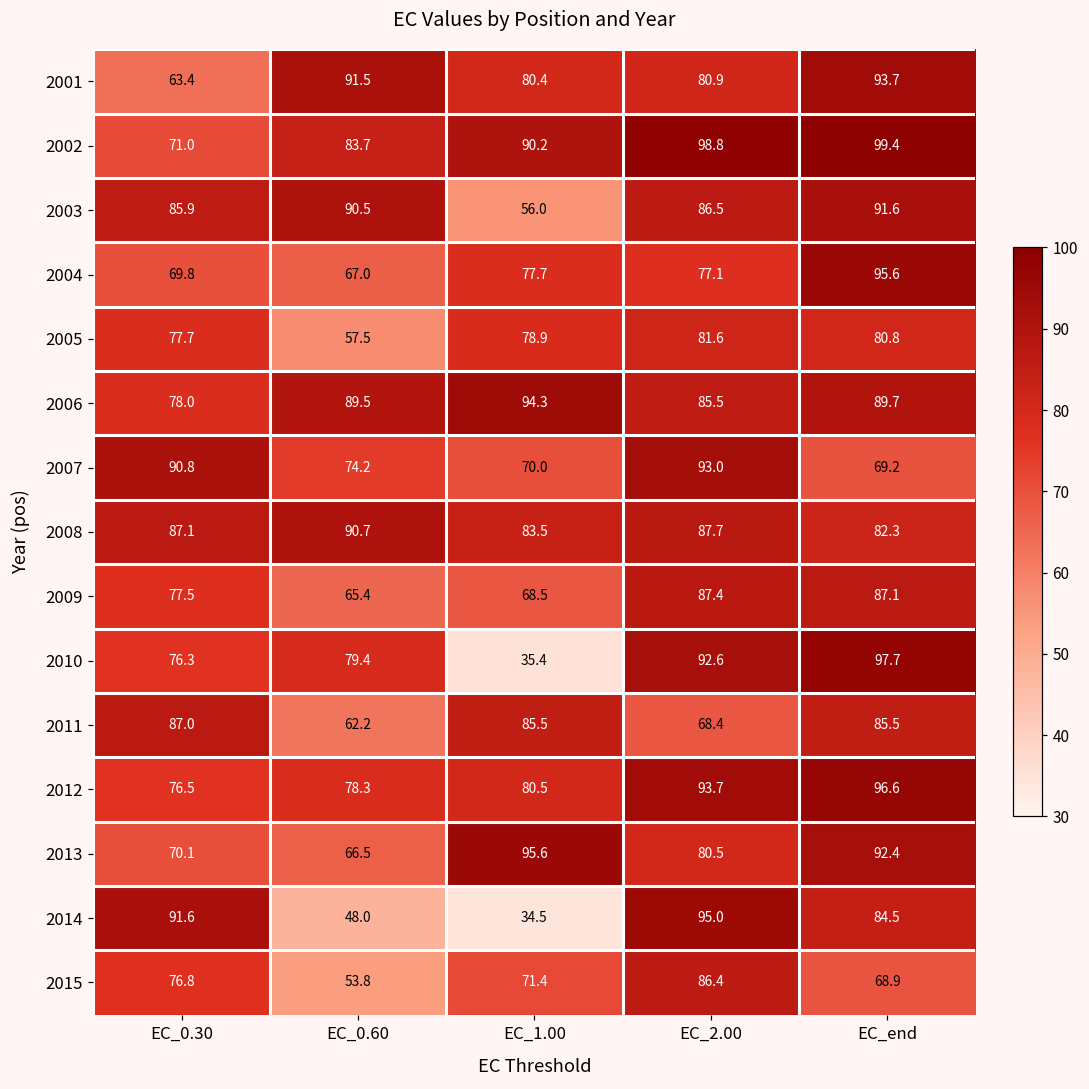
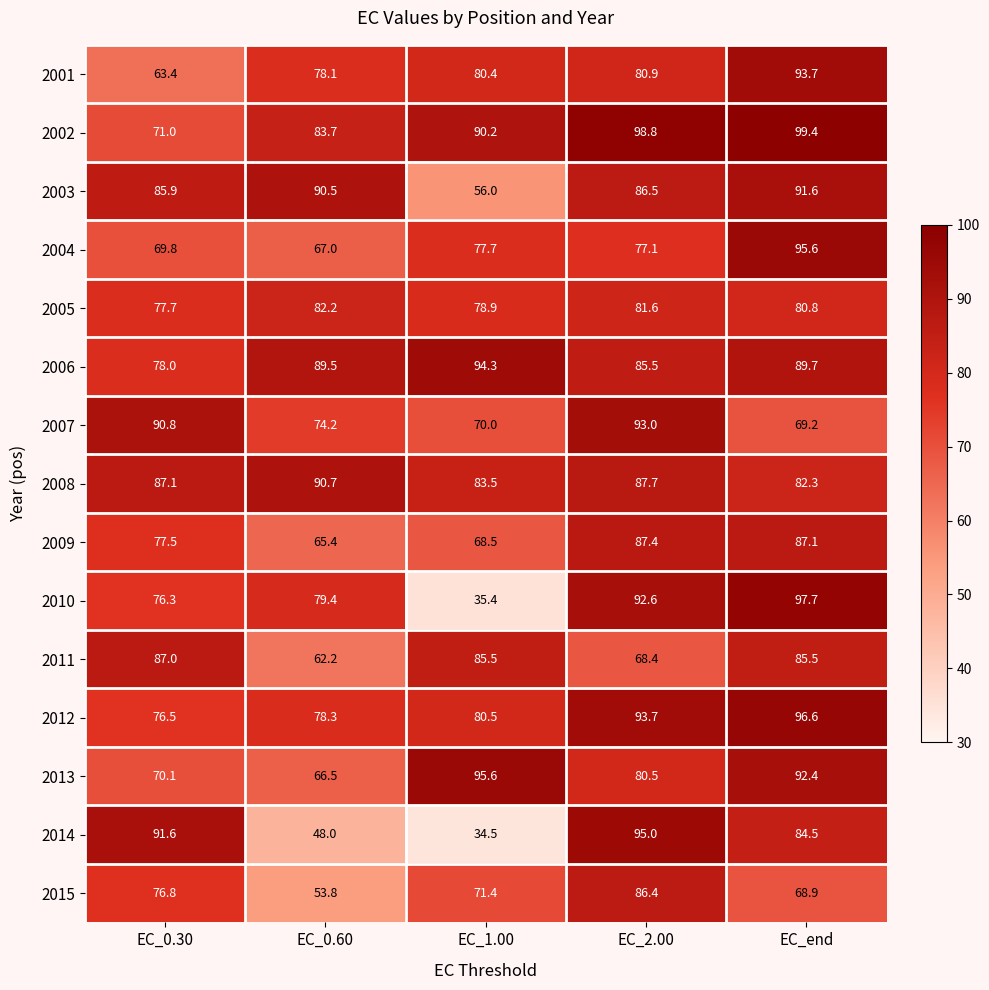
  {
    "2001": {
      "EC_0.30": 63.4,
-     "EC_0.60": 91.5,
+     "EC_0.60": 78.1,
      "EC_1.00": 80.4,
      "EC_2.00": 80.9,
      "EC_end": 93.7
    },
    "2002": {
      "EC_0.30": 71.0,
      "EC_0.60": 83.7,
      "EC_1.00": 90.2,
      "EC_2.00": 98.8,
      "EC_end": 99.4
    },
    "2003": {
      "EC_0.30": 85.9,
      "EC_0.60": 90.5,
      "EC_1.00": 56.0,
      "EC_2.00": 86.5,
      "EC_end": 91.6
    },
    "2004": {
      "EC_0.30": 69.8,
      "EC_0.60": 67.0,
      "EC_1.00": 77.7,
      "EC_2.00": 77.1,
      "EC_end": 95.6
    },
    "2005": {
      "EC_0.30": 77.7,
-     "EC_0.60": 57.5,
+     "EC_0.60": 82.2,
      "EC_1.00": 78.9,
      "EC_2.00": 81.6,
      "EC_end": 80.8
    },
    "2006": {
      "EC_0.30": 78.0,
      "EC_0.60": 89.5,
      "EC_1.00": 94.3,
      "EC_2.00": 85.5,
      "EC_end": 89.7
    },
    "2007": {
      "EC_0.30": 90.8,
      "EC_0.60": 74.2,
      "EC_1.00": 70.0,
      "EC_2.00": 93.0,
      "EC_end": 69.2
    },
    "2008": {
      "EC_0.30": 87.1,
      "EC_0.60": 90.7,
      "EC_1.00": 83.5,
      "EC_2.00": 87.7,
      "EC_end": 82.3
    },
    "2009": {
      "EC_0.30": 77.5,
      "EC_0.60": 65.4,
      "EC_1.00": 68.5,
      "EC_2.00": 87.4,
      "EC_end": 87.1
    },
    "2010": {
      "EC_0.30": 76.3,
      "EC_0.60": 79.4,
      "EC_1.00": 35.4,
      "EC_2.00": 92.6,
      "EC_end": 97.7
    },
    "2011": {
      "EC_0.30": 87.0,
      "EC_0.60": 62.2,
      "EC_1.00": 85.5,
      "EC_2.00": 68.4,
      "EC_end": 85.5
    },
    "2012": {
      "EC_0.30": 76.5,
      "EC_0.60": 78.3,
      "EC_1.00": 80.5,
      "EC_2.00": 93.7,
      "EC_end": 96.6
    },
    "2013": {
      "EC_0.30": 70.1,
      "EC_0.60": 66.5,
      "EC_1.00": 95.6,
      "EC_2.00": 80.5,
      "EC_end": 92.4
    },
    "2014": {
      "EC_0.30": 91.6,
      "EC_0.60": 48.0,
      "EC_1.00": 34.5,
      "EC_2.00": 95.0,
      "EC_end": 84.5
    },
    "2015": {
      "EC_0.30": 76.8,
      "EC_0.60": 53.8,
      "EC_1.00": 71.4,
      "EC_2.00": 86.4,
      "EC_end": 68.9
    }
  }
